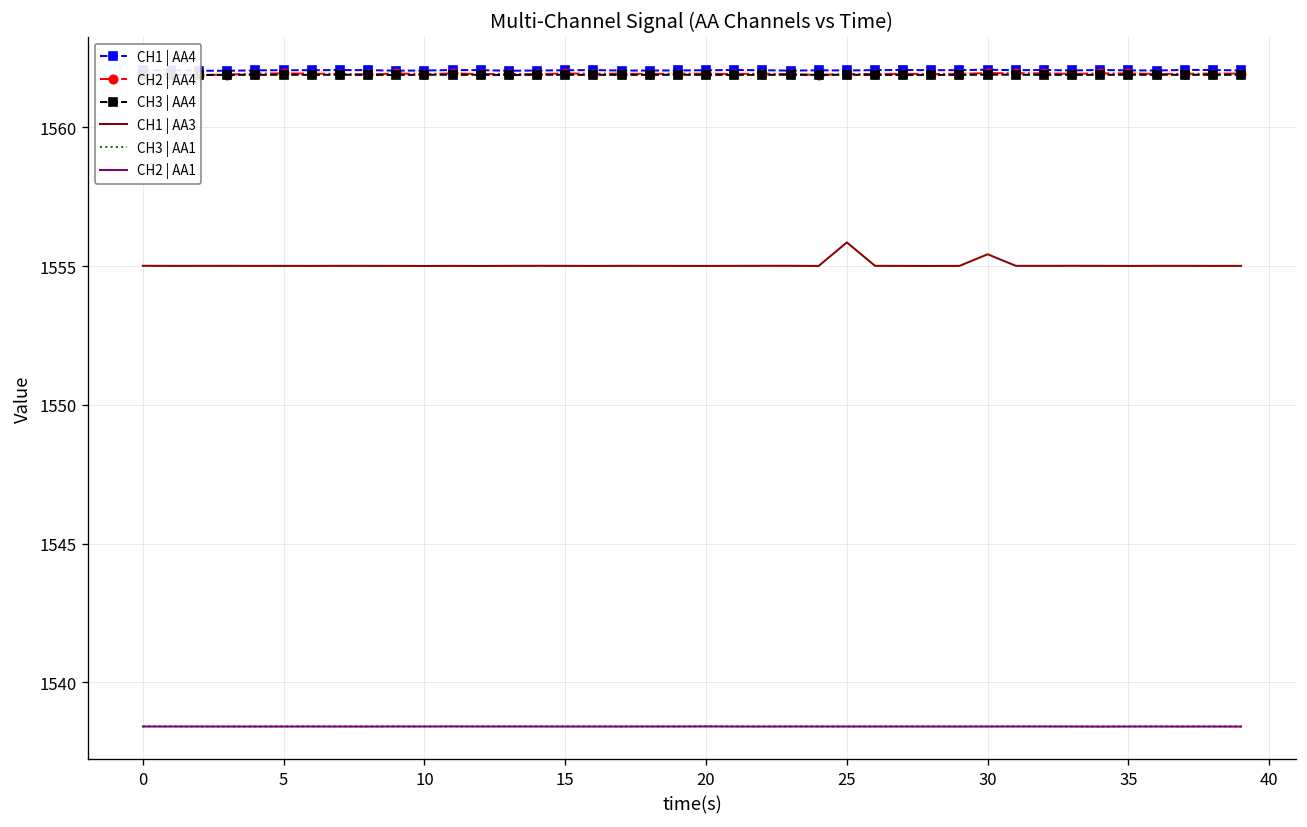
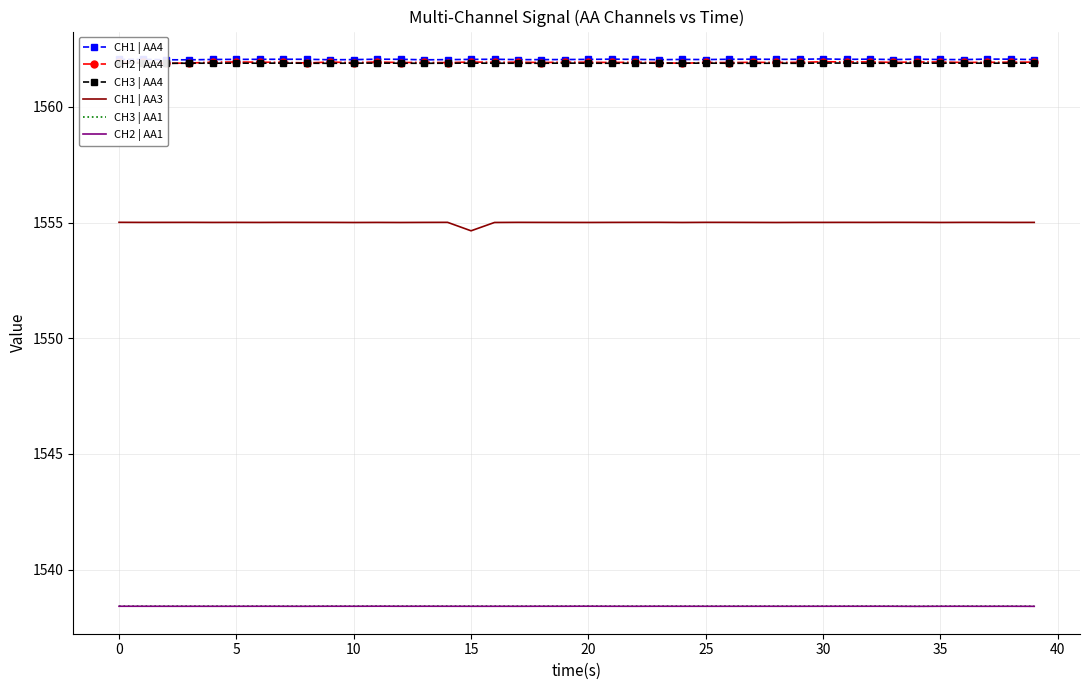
  {
    "CH1 | AA4": {
      "5": 1562.1,
      "10": 1562.0,
      "15": 1562.1,
      "20": 1562.1,
      "25": 1562.0,
      "30": 1562.1
    },
    "CH1 | AA3": {
      "0": 1555.0,
      "5": 1555.0,
      "10": 1555.0,
-     "15": 1555.0,
+     "15": 1554.6,
      "20": 1555.0,
-     "25": 1555.9,
-     "30": 1555.4,
+     "25": 1555.0,
+     "30": 1555.0,
      "35": 1555.0
    },
    "CH2 | AA1": {
      "0": 1538.4,
      "5": 1538.4,
      "10": 1538.4,
      "15": 1538.4,
      "20": 1538.4,
      "25": 1538.4,
      "30": 1538.4,
      "35": 1538.4
    }
  }
